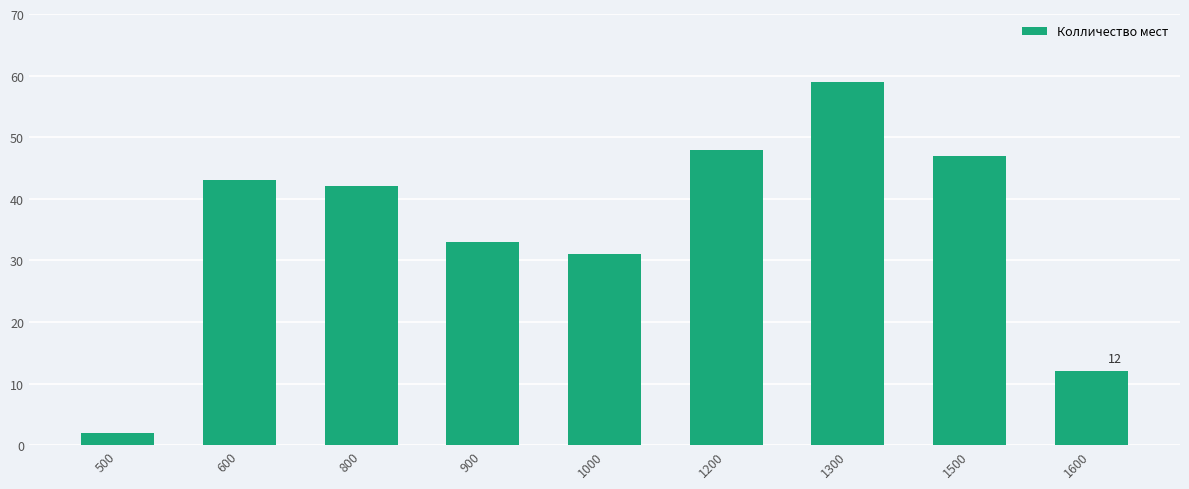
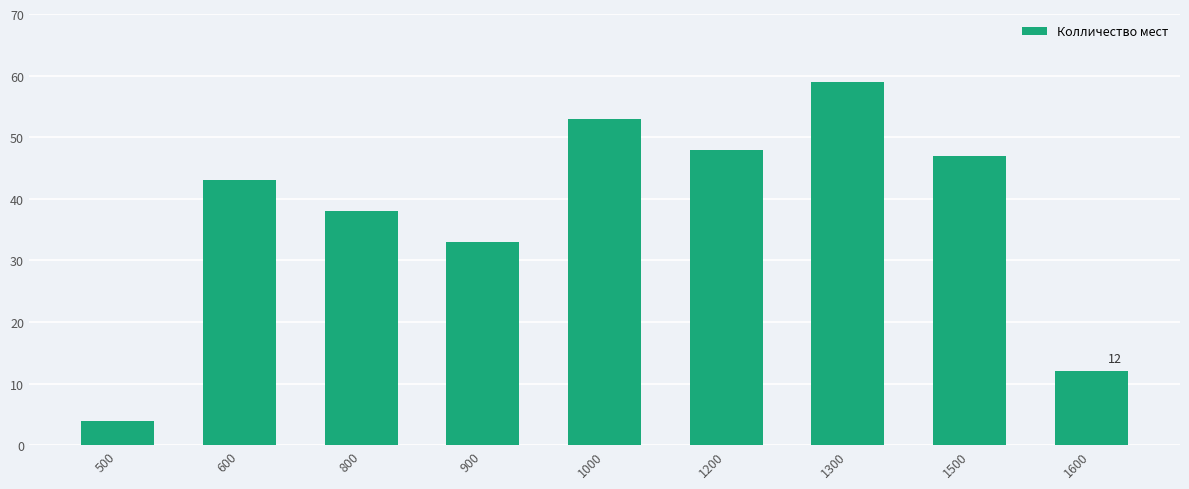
  {
-   "500": 2,
+   "500": 4,
    "600": 43,
-   "800": 42,
+   "800": 38,
    "900": 33,
-   "1000": 31,
+   "1000": 53,
    "1200": 48,
    "1300": 59,
    "1500": 47
  }
